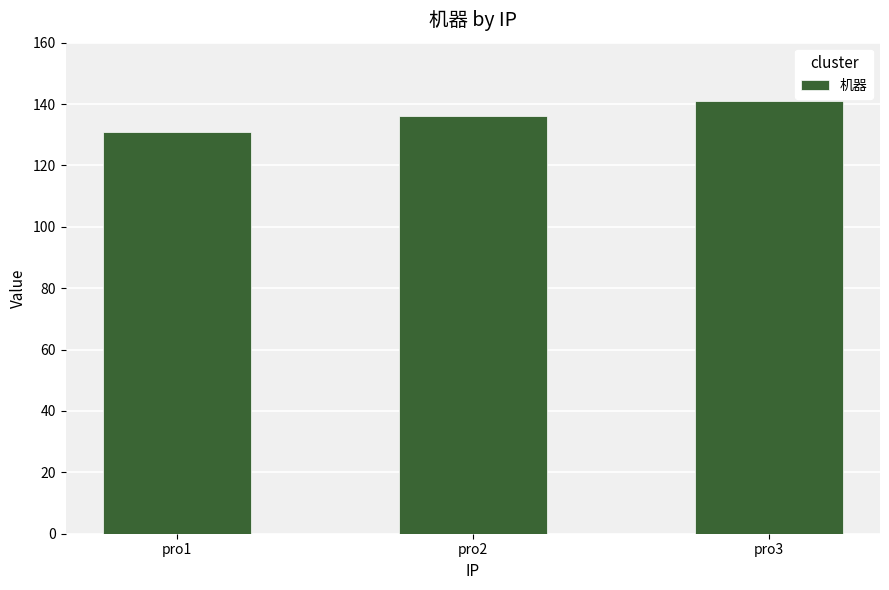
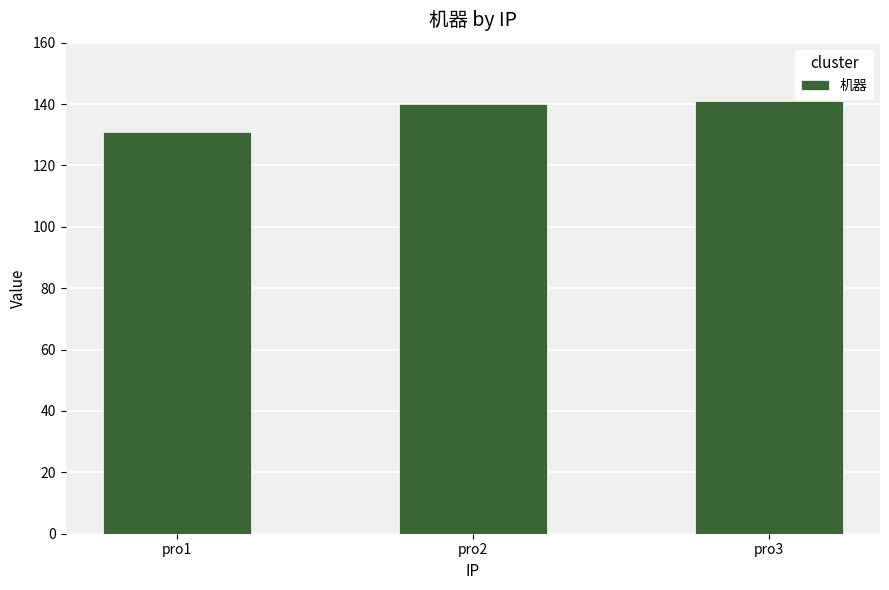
  {
    "pro1": 131,
-   "pro2": 136,
+   "pro2": 140,
    "pro3": 141
  }
